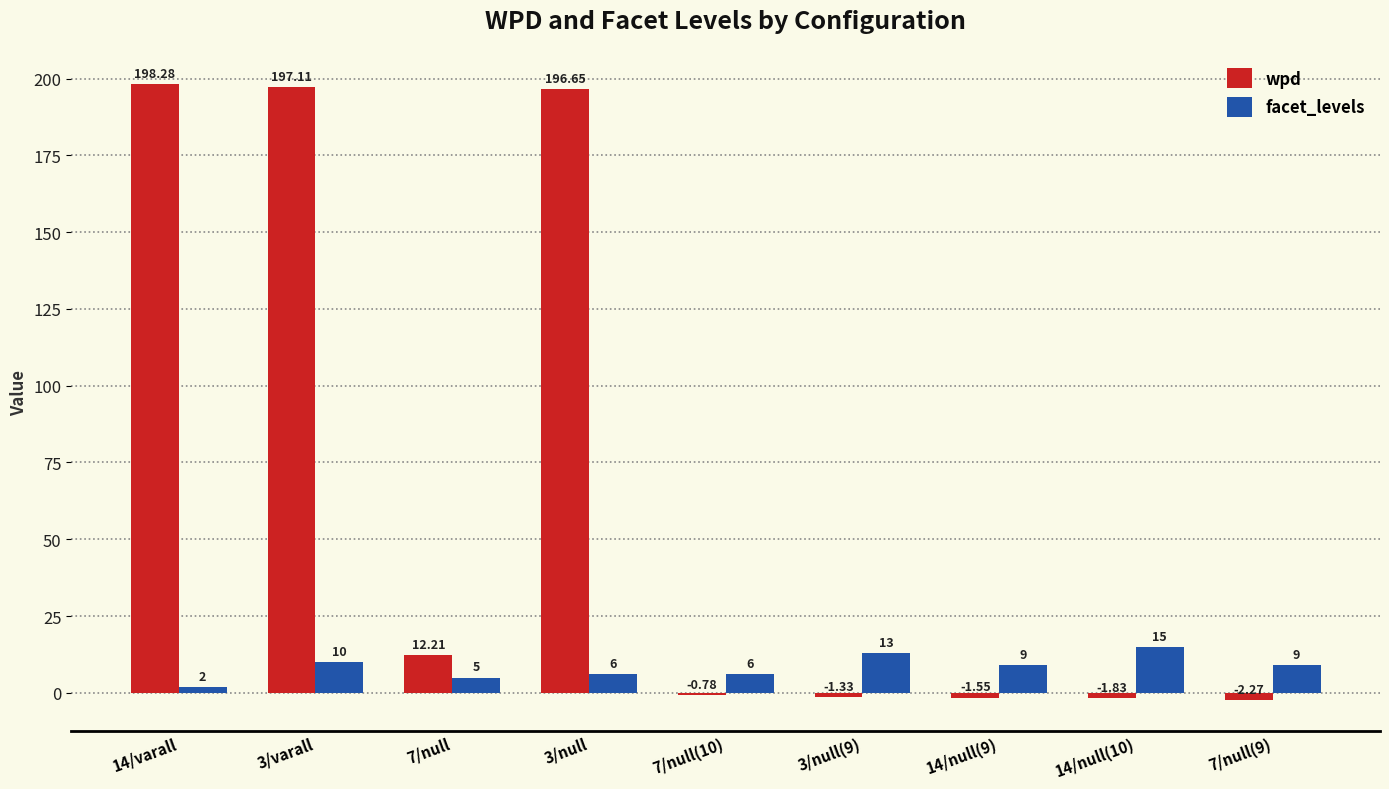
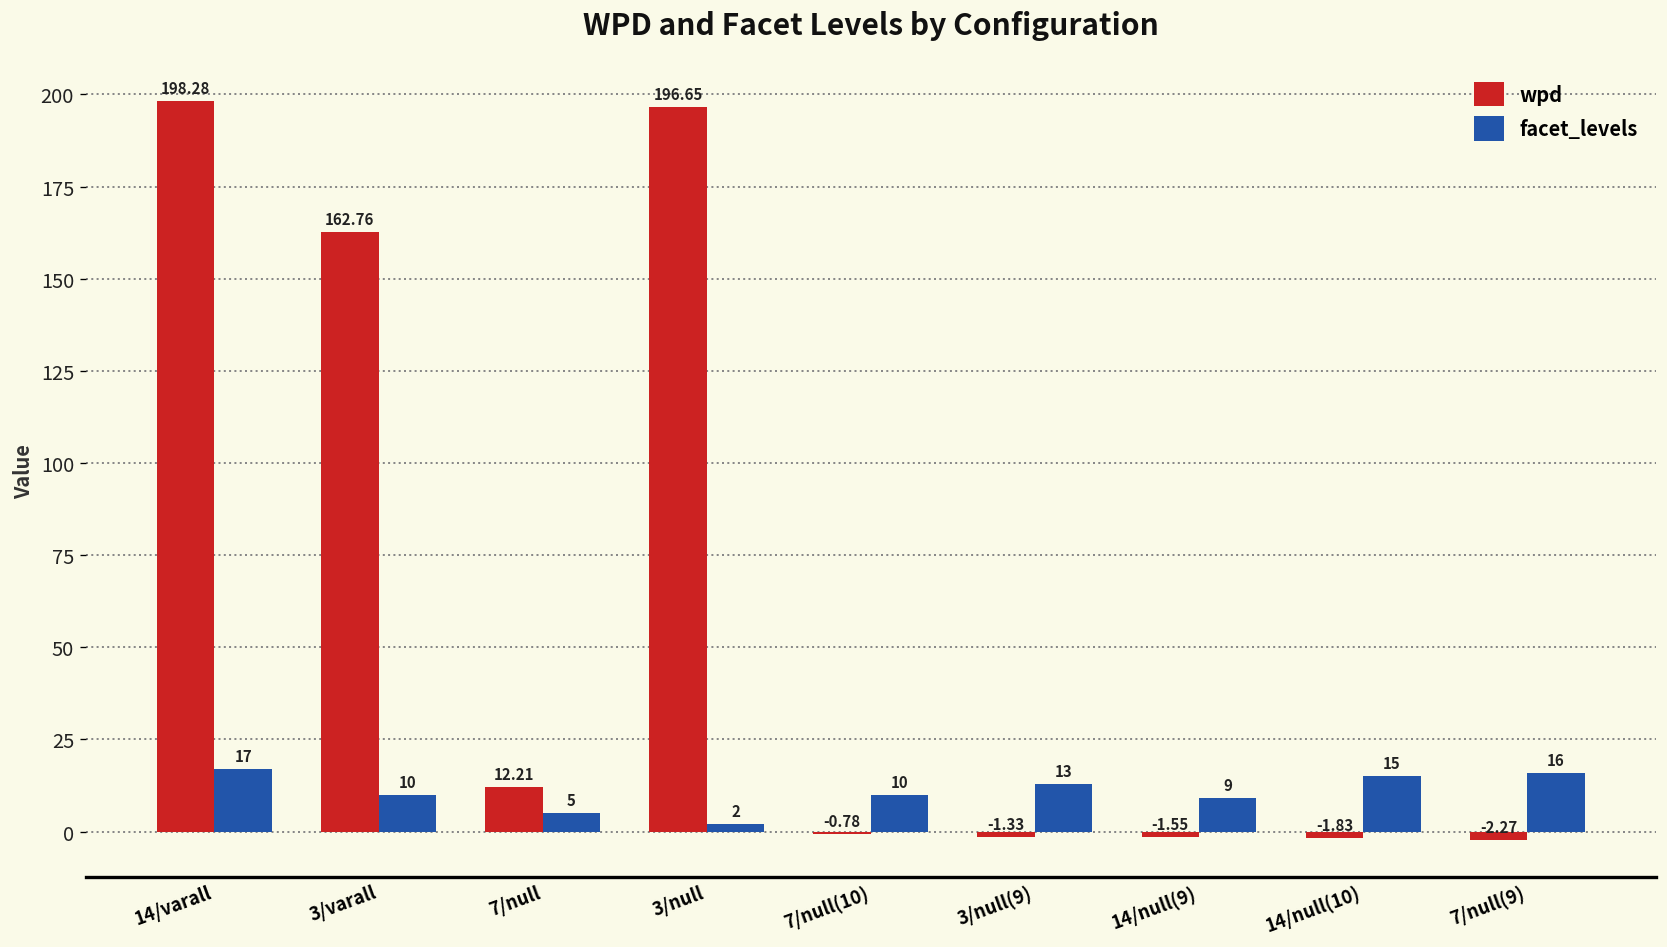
  {
    "wpd": {
      "14/varall": 198.28,
-     "3/varall": 197.11,
+     "3/varall": 162.76,
      "7/null": 12.21,
      "3/null": 196.65,
      "7/null(10)": -0.78,
      "3/null(9)": -1.33,
      "14/null(9)": -1.55,
      "14/null(10)": -1.83,
      "7/null(9)": -2.27
    },
    "facet_levels": {
-     "14/varall": 2,
+     "14/varall": 17,
      "3/varall": 10,
      "7/null": 5,
-     "3/null": 6,
-     "7/null(10)": 6,
+     "3/null": 2,
+     "7/null(10)": 10,
      "3/null(9)": 13,
      "14/null(9)": 9,
      "14/null(10)": 15,
-     "7/null(9)": 9
+     "7/null(9)": 16
    }
  }
